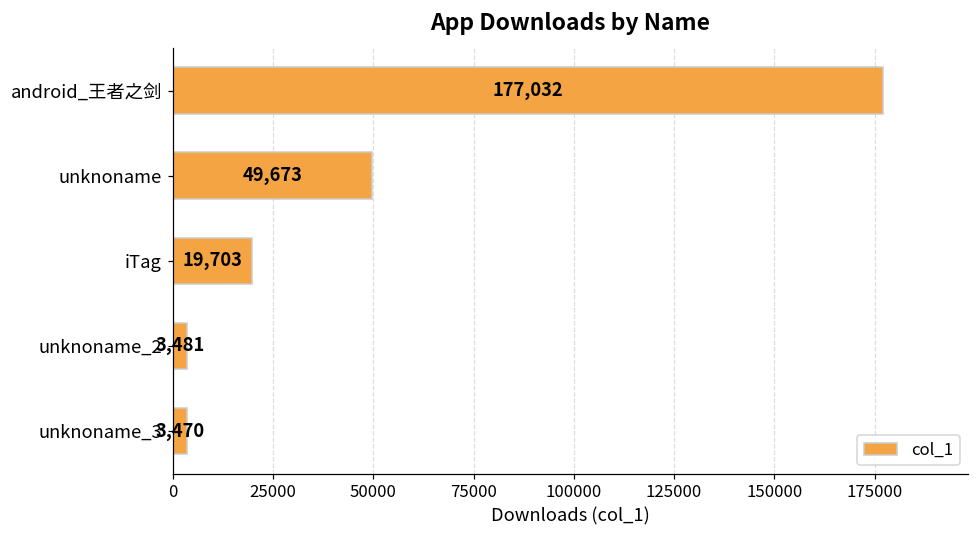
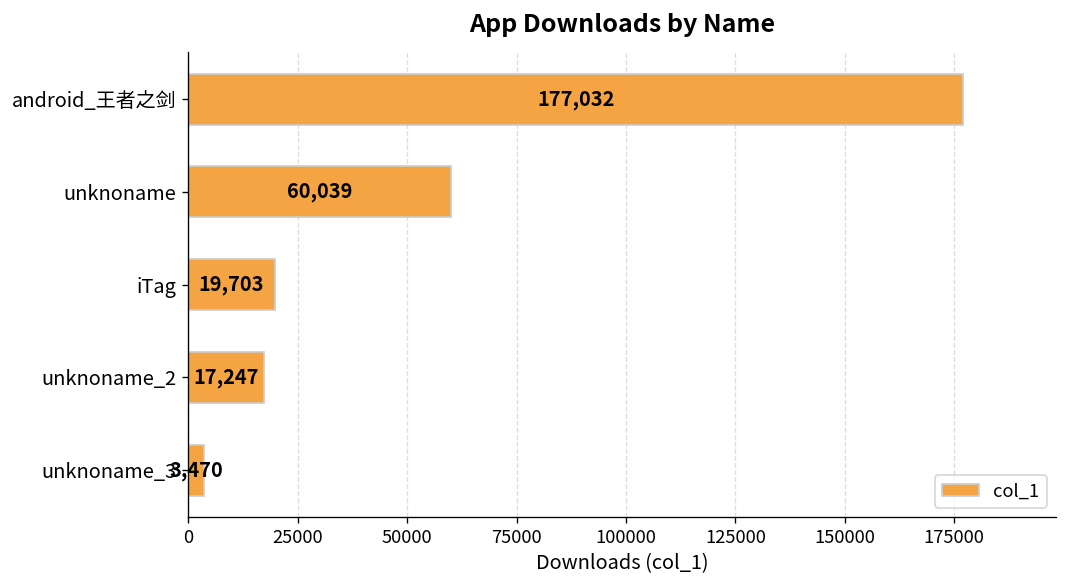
  {
    "android_王者之剑": "177,032",
-   "unknoname": "49,673",
+   "unknoname": "60,039",
    "iTag": "19,703",
-   "unknoname_2": "3,481",
+   "unknoname_2": "17,247",
    "unknoname_3": "3,470"
  }
